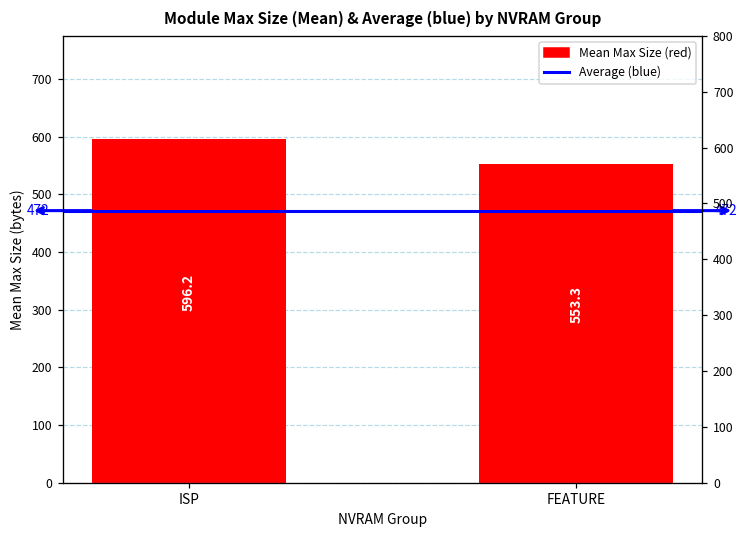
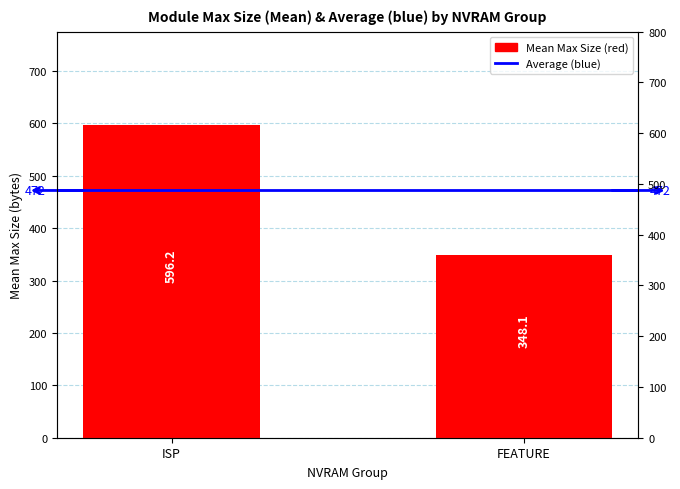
  {
    "ISP": 596.2,
-   "FEATURE": 553.3
+   "FEATURE": 348.1
  }
